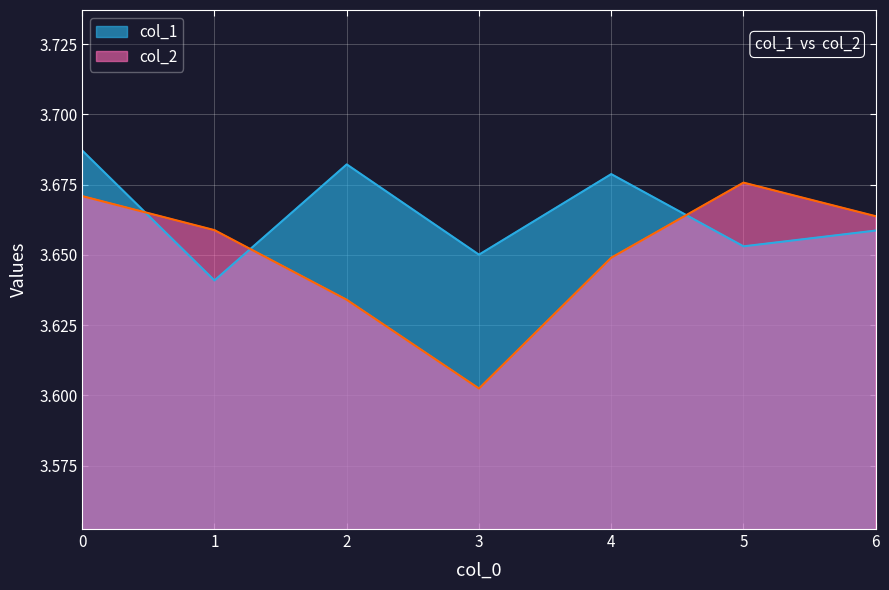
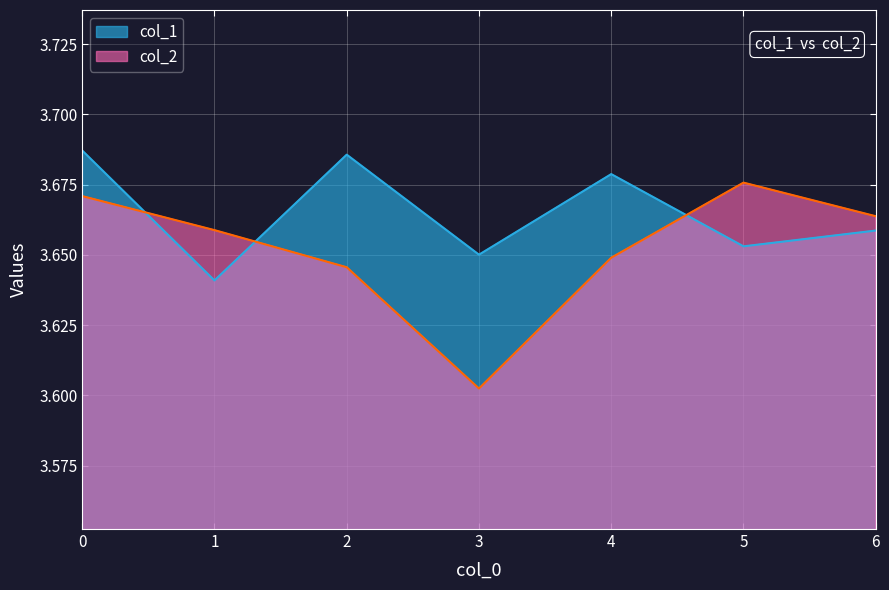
  {
    "col_1": {
      "0": 3.687,
      "1": 3.641,
-     "2": 3.682,
+     "2": 3.686,
      "3": 3.650,
      "4": 3.679,
      "5": 3.653,
      "6": 3.659
    },
    "col_2": {
      "0": 3.671,
      "1": 3.659,
-     "2": 3.634,
+     "2": 3.646,
      "3": 3.602,
      "4": 3.649,
      "5": 3.676,
      "6": 3.664
    }
  }
